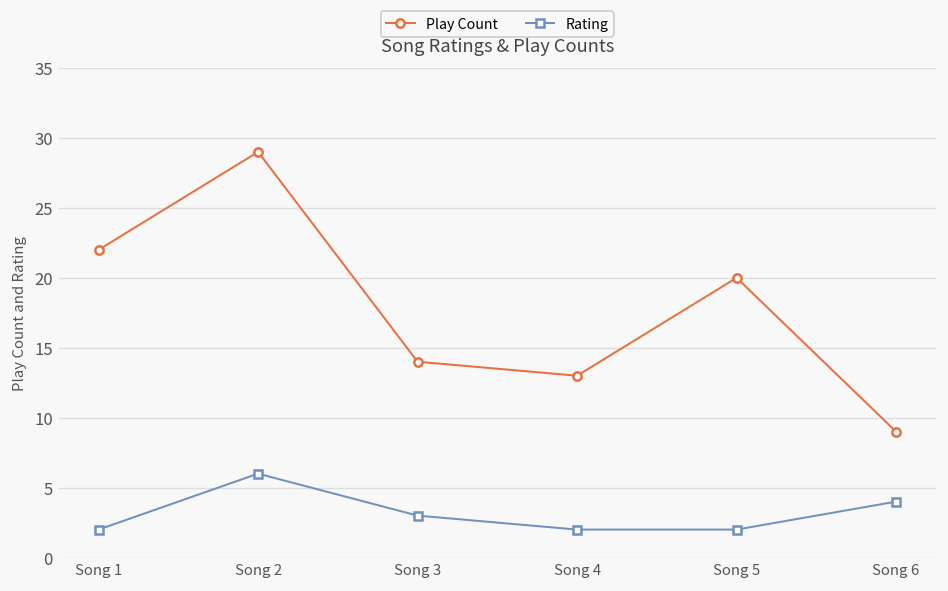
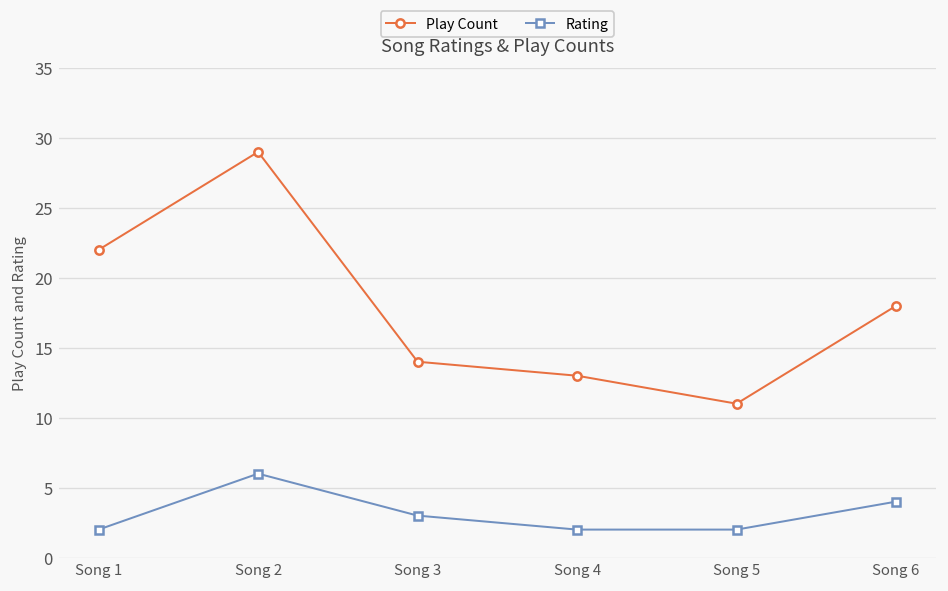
  {
    "Play Count": {
      "Song 1": 22,
      "Song 2": 29,
      "Song 3": 14,
      "Song 4": 13,
-     "Song 5": 20,
-     "Song 6": 9
+     "Song 5": 11,
+     "Song 6": 18
    },
    "Rating": {
      "Song 1": 2,
      "Song 2": 6,
      "Song 3": 3,
      "Song 4": 2,
      "Song 5": 2,
      "Song 6": 4
    }
  }
